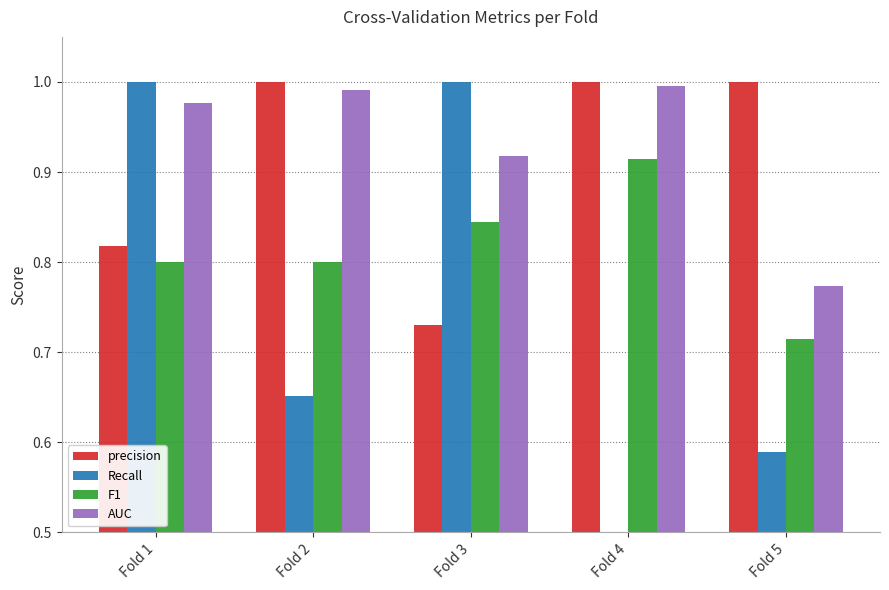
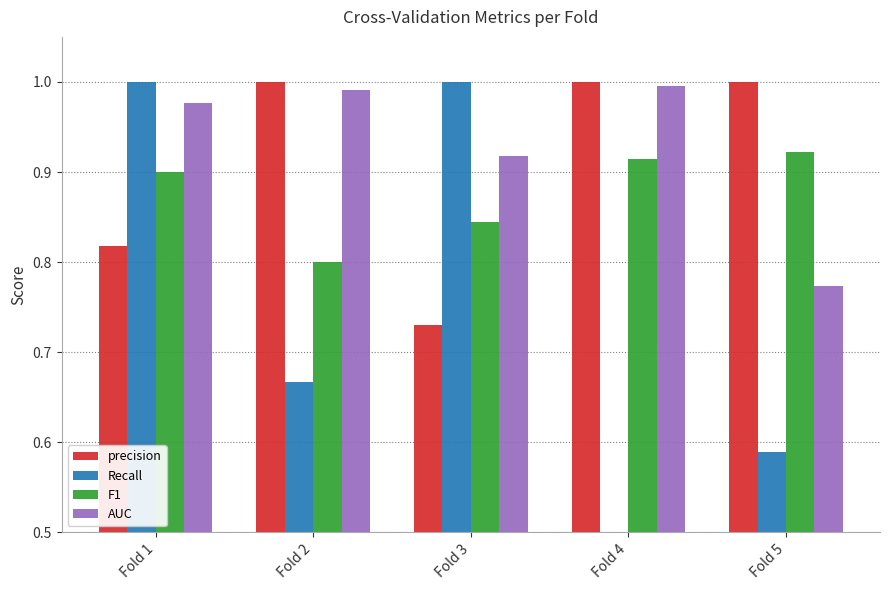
  {
    "precision": {
      "Fold 1": 0.82,
      "Fold 2": 1.00,
      "Fold 3": 0.73,
      "Fold 4": 1.00,
      "Fold 5": 1.00
    },
    "Recall": {
      "Fold 1": 1.00,
-     "Fold 2": 0.65,
+     "Fold 2": 0.67,
      "Fold 3": 1.00,
      "Fold 5": 0.59
    },
    "F1": {
-     "Fold 1": 0.8,
+     "Fold 1": 0.9,
      "Fold 2": 0.80,
      "Fold 3": 0.84,
      "Fold 4": 0.91,
-     "Fold 5": 0.71
+     "Fold 5": 0.92
    },
    "AUC": {
      "Fold 1": 0.98,
      "Fold 2": 0.99,
      "Fold 3": 0.92,
      "Fold 4": 1.00,
      "Fold 5": 0.77
    }
  }
